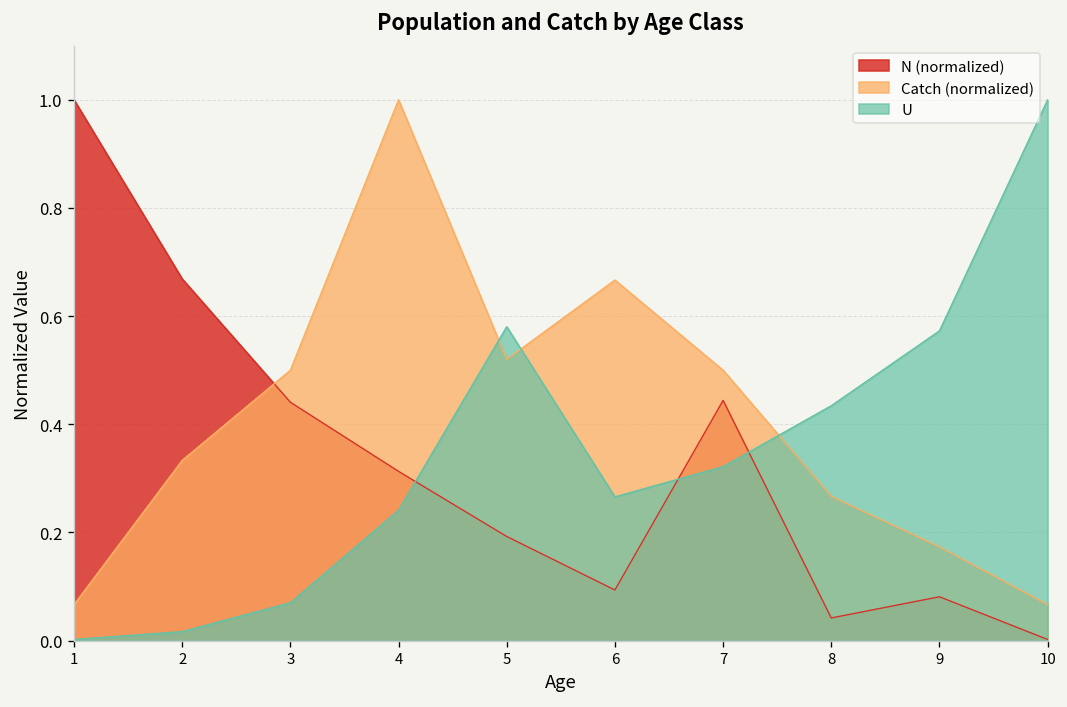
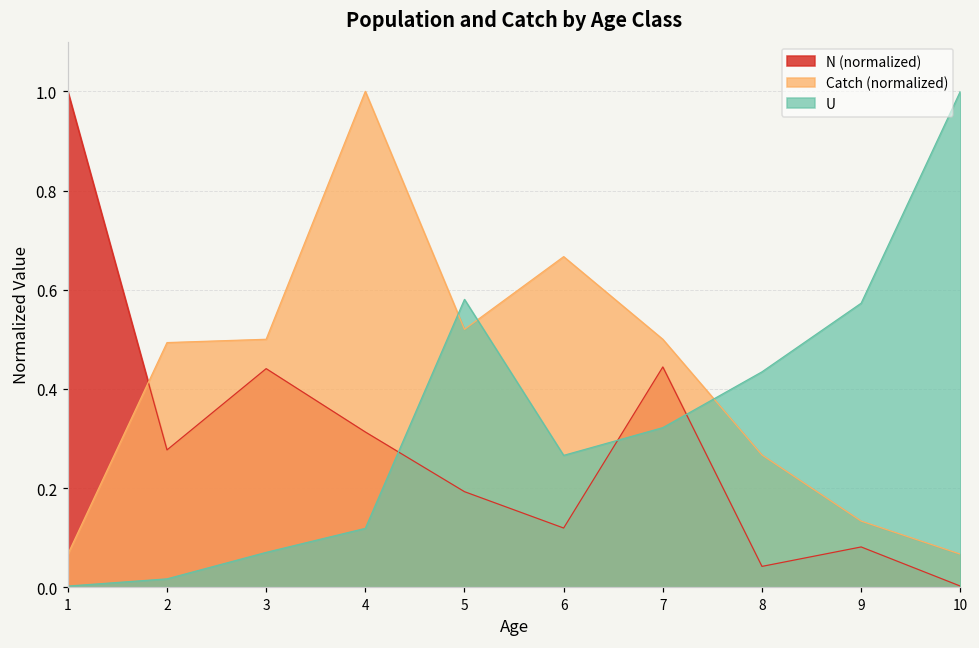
  {
    "N (normalized)": {
      "1": 1.00,
-     "2": 0.67,
+     "2": 0.28,
      "3": 0.44,
      "4": 0.31,
      "5": 0.19,
-     "6": 0.09,
+     "6": 0.12,
      "7": 0.44,
      "8": 0.04,
      "9": 0.08,
      "10": 0.00
    },
    "Catch (normalized)": {
      "1": 0.07,
-     "2": 0.33,
+     "2": 0.49,
      "3": 0.50,
      "4": 1.00,
      "5": 0.52,
      "6": 0.67,
      "7": 0.50,
      "8": 0.27,
-     "9": 0.17,
+     "9": 0.13,
      "10": 0.07
    },
    "U": {
      "1": 0.00,
      "2": 0.02,
      "3": 0.07,
-     "4": 0.24,
+     "4": 0.12,
      "5": 0.58,
      "6": 0.27,
      "7": 0.32,
      "8": 0.43,
      "9": 0.57,
      "10": 1.00
    }
  }
